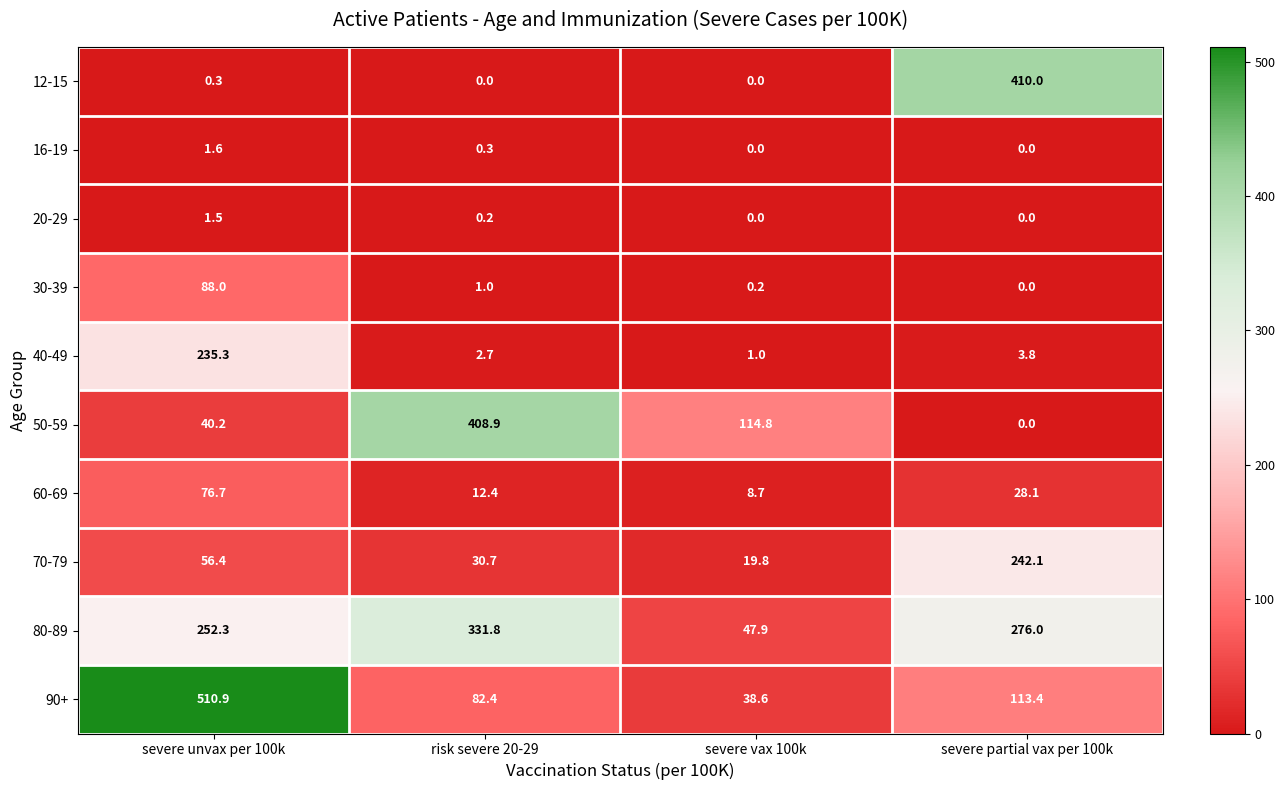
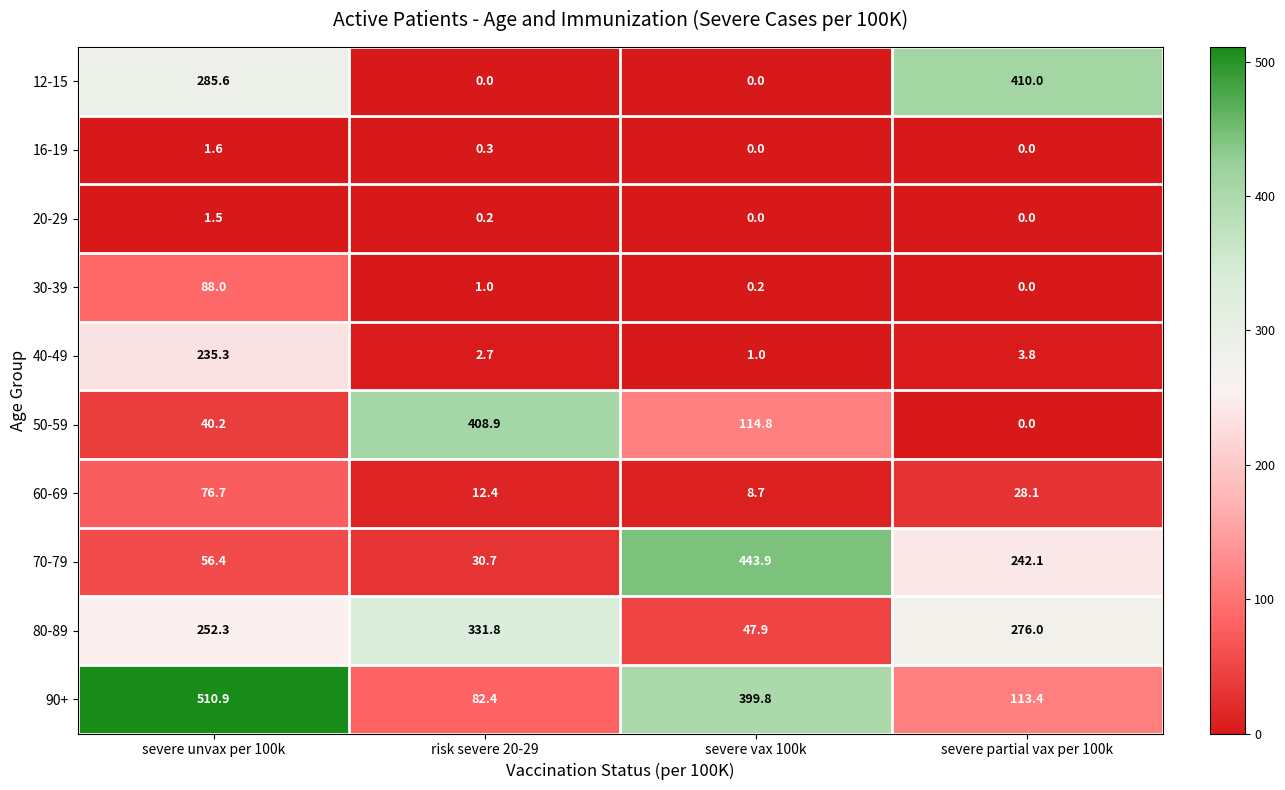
  {
    "12-15": {
-     "severe unvax per 100k": 0.3,
+     "severe unvax per 100k": 285.6,
      "risk severe 20-29": 0.0,
      "severe vax 100k": 0.0,
      "severe partial vax per 100k": 410.0
    },
    "16-19": {
      "severe unvax per 100k": 1.6,
      "risk severe 20-29": 0.3,
      "severe vax 100k": 0.0,
      "severe partial vax per 100k": 0.0
    },
    "20-29": {
      "severe unvax per 100k": 1.5,
      "risk severe 20-29": 0.2,
      "severe vax 100k": 0.0,
      "severe partial vax per 100k": 0.0
    },
    "30-39": {
      "severe unvax per 100k": 88.0,
      "risk severe 20-29": 1.0,
      "severe vax 100k": 0.2,
      "severe partial vax per 100k": 0.0
    },
    "40-49": {
      "severe unvax per 100k": 235.3,
      "risk severe 20-29": 2.7,
      "severe vax 100k": 1.0,
      "severe partial vax per 100k": 3.8
    },
    "50-59": {
      "severe unvax per 100k": 40.2,
      "risk severe 20-29": 408.9,
      "severe vax 100k": 114.8,
      "severe partial vax per 100k": 0.0
    },
    "60-69": {
      "severe unvax per 100k": 76.7,
      "risk severe 20-29": 12.4,
      "severe vax 100k": 8.7,
      "severe partial vax per 100k": 28.1
    },
    "70-79": {
      "severe unvax per 100k": 56.4,
      "risk severe 20-29": 30.7,
-     "severe vax 100k": 19.8,
+     "severe vax 100k": 443.9,
      "severe partial vax per 100k": 242.1
    },
    "80-89": {
      "severe unvax per 100k": 252.3,
      "risk severe 20-29": 331.8,
      "severe vax 100k": 47.9,
      "severe partial vax per 100k": 276.0
    },
    "90+": {
      "severe unvax per 100k": 510.9,
      "risk severe 20-29": 82.4,
-     "severe vax 100k": 38.6,
+     "severe vax 100k": 399.8,
      "severe partial vax per 100k": 113.4
    }
  }
